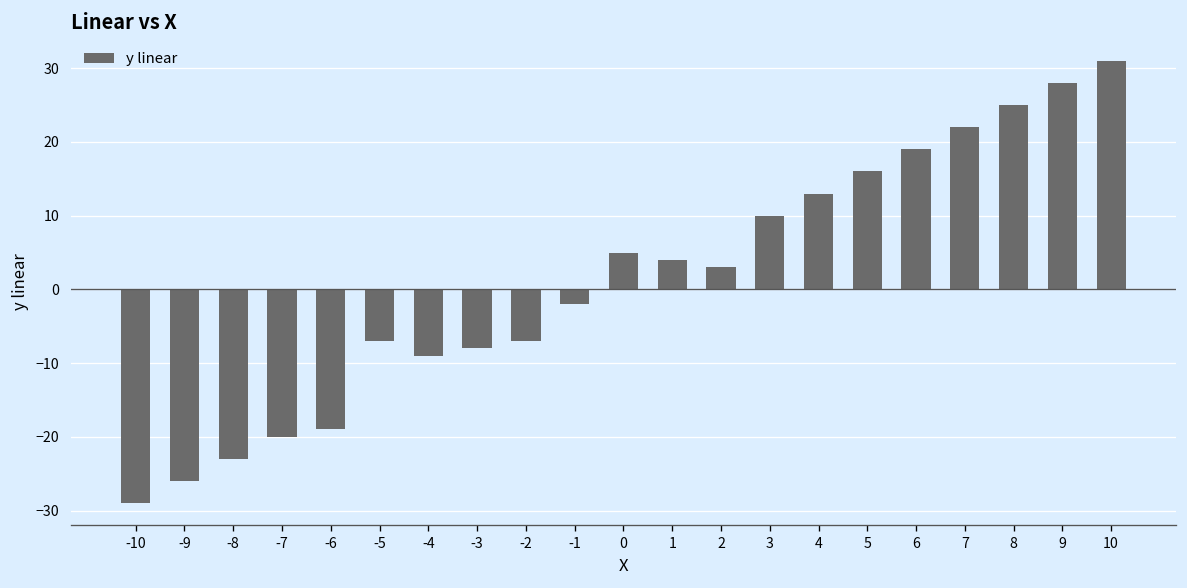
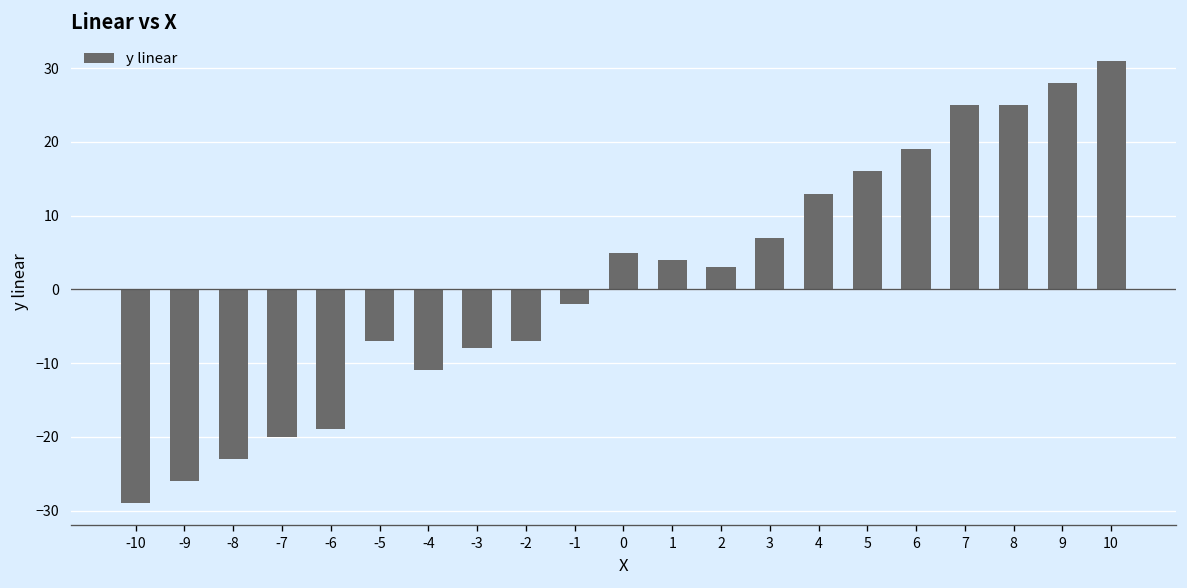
  {
    "-10": -29,
    "-9": -26,
    "-8": -23,
    "-7": -20,
    "-6": -19,
    "-5": -7,
-   "-4": -9,
+   "-4": -11,
    "-3": -8,
    "-2": -7,
    "-1": -2,
    "0": 5,
    "1": 4,
    "2": 3,
-   "3": 10,
+   "3": 7,
    "4": 13,
    "5": 16,
    "6": 19,
-   "7": 22,
+   "7": 25,
    "8": 25,
    "9": 28,
    "10": 31
  }
